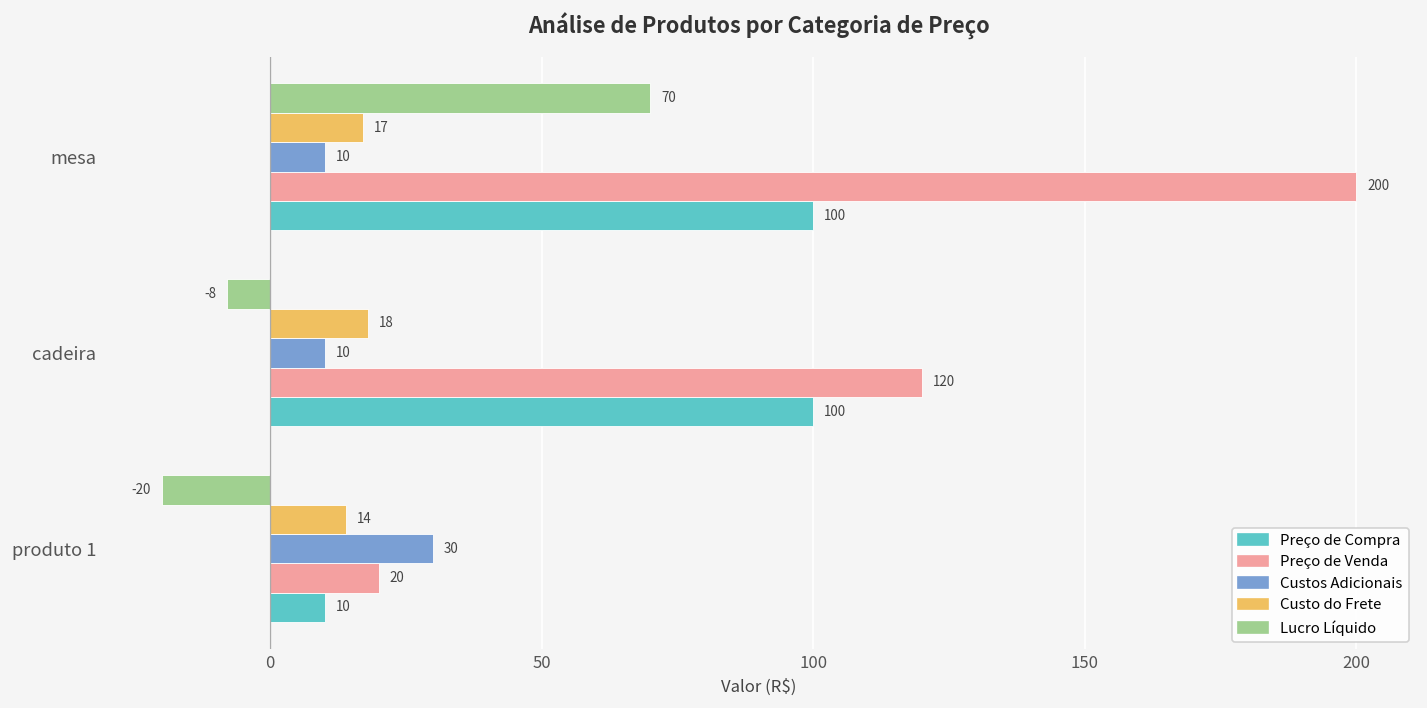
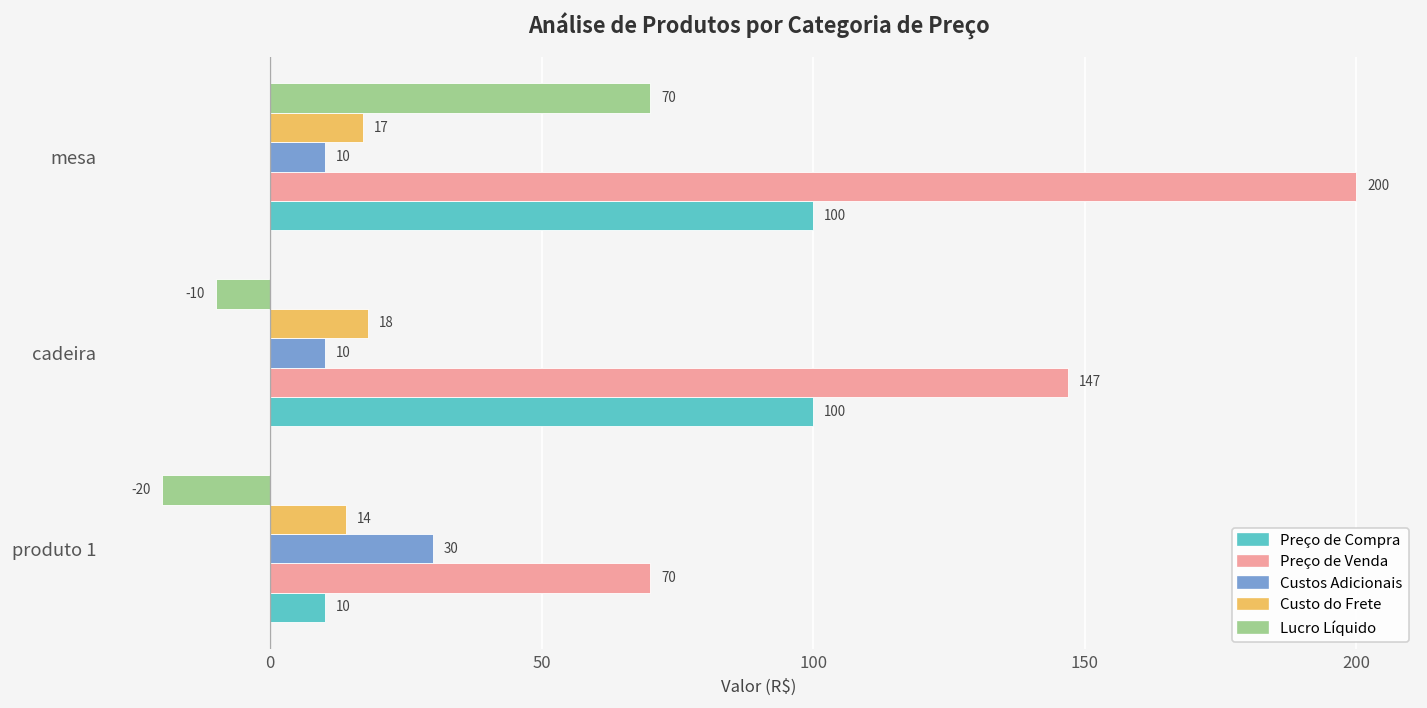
  {
    "Preço de Venda": {
      "mesa": 200,
-     "cadeira": 120,
-     "produto 1": 20
+     "cadeira": 147,
+     "produto 1": 70
    },
    "Custo do Frete": {
      "mesa": 17,
      "cadeira": 18,
      "produto 1": 14
    },
    "Lucro Líquido": {
      "mesa": 70,
-     "cadeira": -8,
+     "cadeira": -10,
      "produto 1": -20
    }
  }
